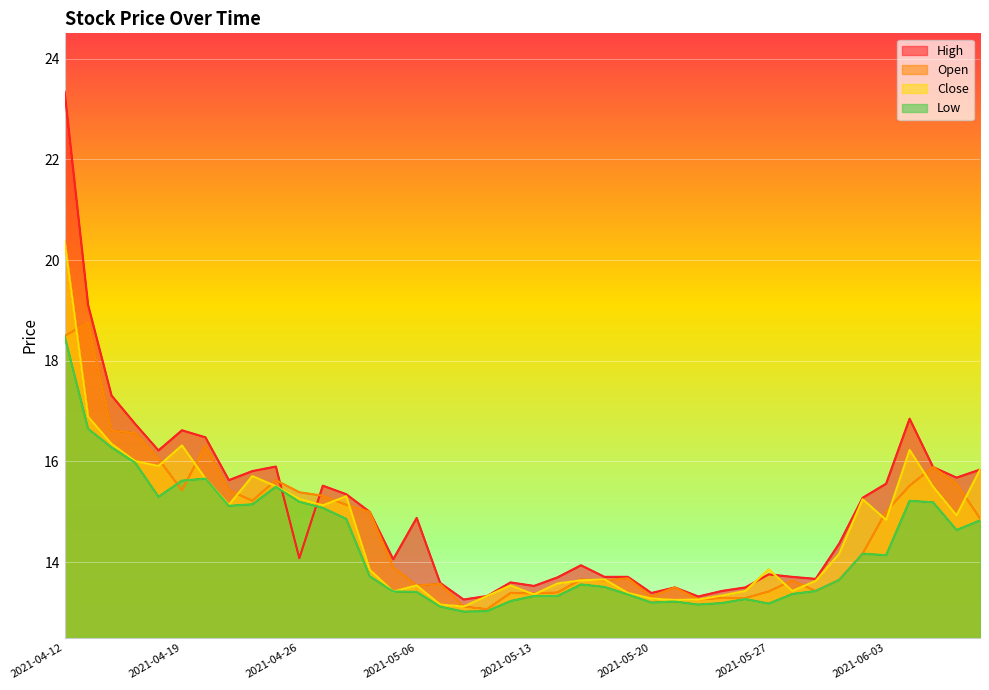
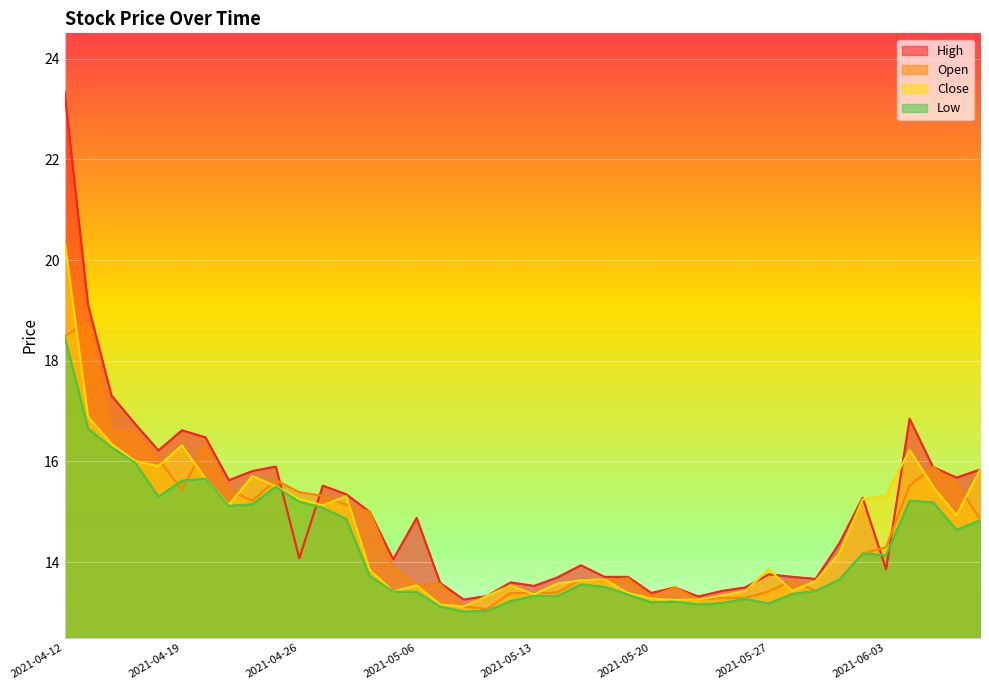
  {
    "High": {
      "2021-04-12": 23.3,
      "2021-04-19": 16.6,
      "2021-04-26": 14.1,
      "2021-05-06": 14.9,
      "2021-05-13": 13.5,
      "2021-05-20": 13.4,
      "2021-05-27": 13.8,
-     "2021-06-03": 15.6
+     "2021-06-03": 13.9
    },
    "Open": {
      "2021-04-19": 15.4,
      "2021-04-26": 15.4,
      "2021-05-27": 13.4,
-     "2021-06-03": 15.0
+     "2021-06-03": 14.3
    },
    "Close": {
      "2021-04-12": 20.4,
      "2021-04-19": 16.3,
      "2021-04-26": 15.3,
      "2021-05-27": 13.9,
-     "2021-06-03": 14.8
+     "2021-06-03": 15.3
    },
    "Low": {
      "2021-04-19": 15.6,
      "2021-04-26": 15.2,
      "2021-05-06": 13.4,
      "2021-05-20": 13.2,
      "2021-05-27": 13.2,
      "2021-06-03": 14.1
    }
  }
